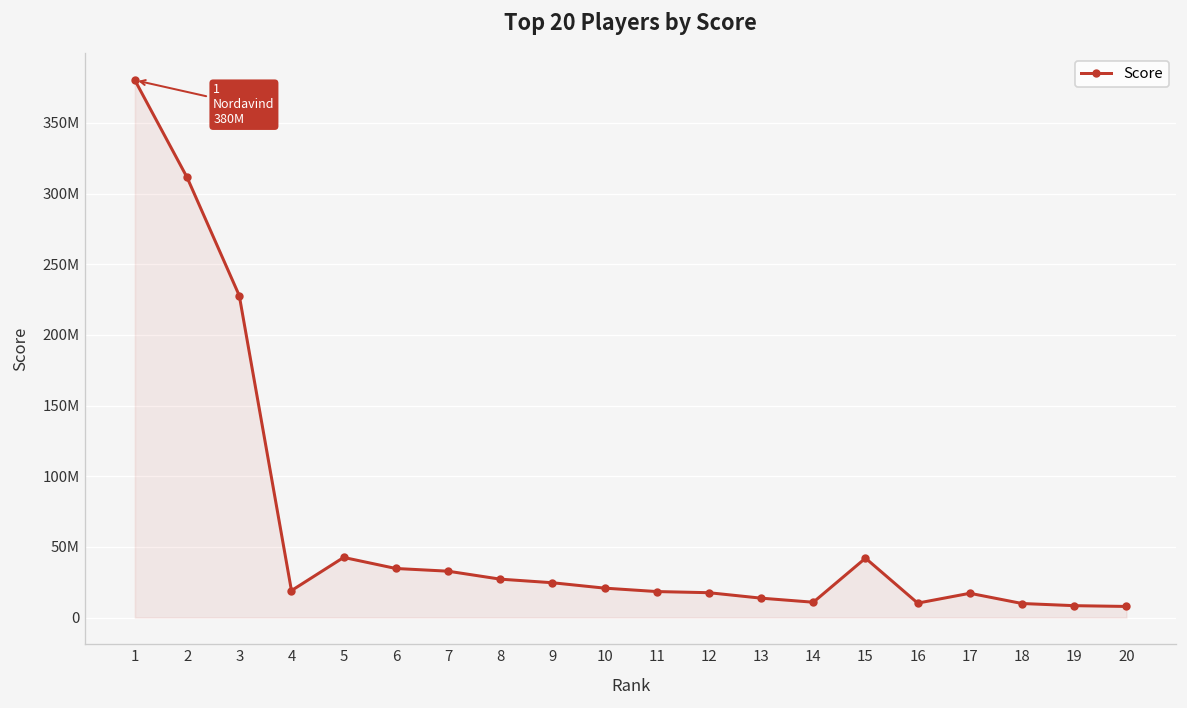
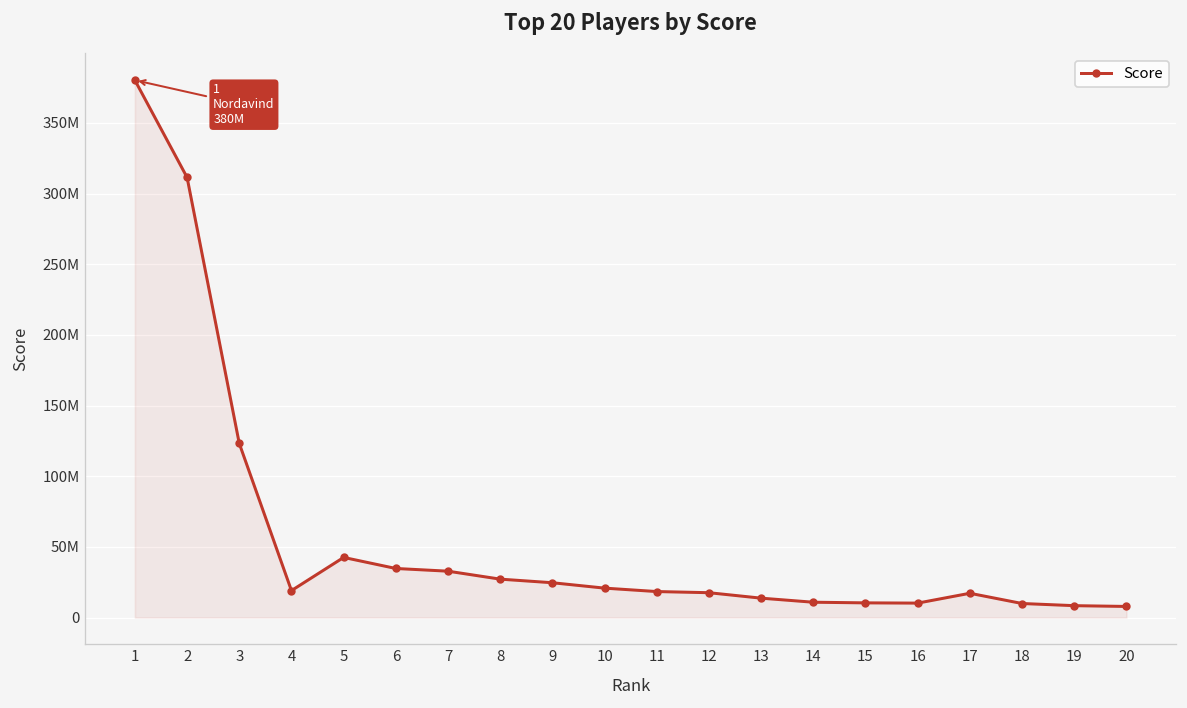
  {
    "2": 311000000,
-   "3": 228000000,
+   "3": 123000000,
    "4": 19000000,
    "5": 43000000,
    "6": 35000000,
    "7": 33000000,
    "8": 27000000,
    "9": 25000000,
    "10": 21000000,
    "11": 18000000,
    "12": 18000000,
    "13": 14000000,
    "14": 11000000,
-   "15": 42000000,
+   "15": 10000000,
    "16": 10000000,
    "17": 17000000,
    "18": 10000000,
    "19": 8000000,
    "20": 8000000
  }
